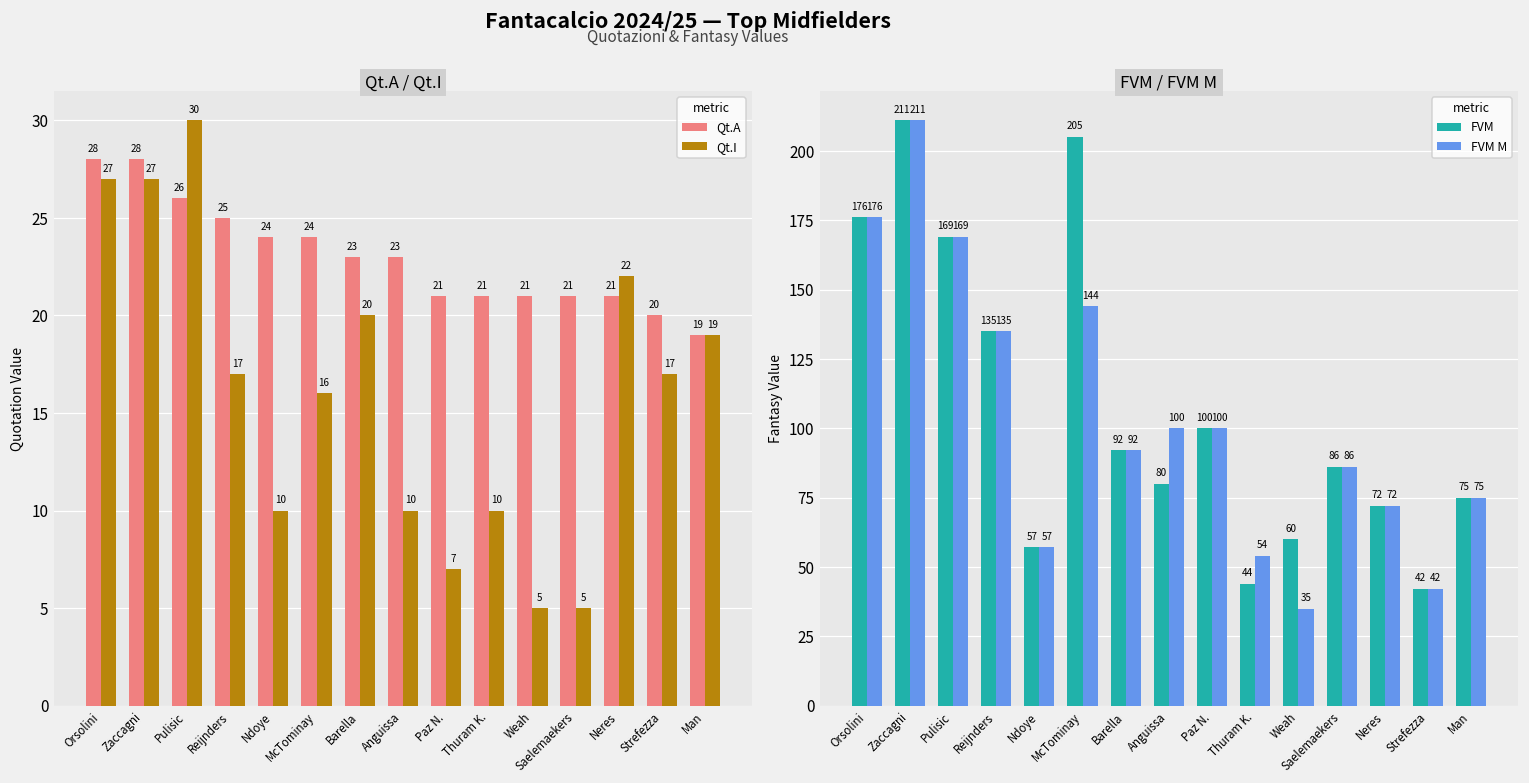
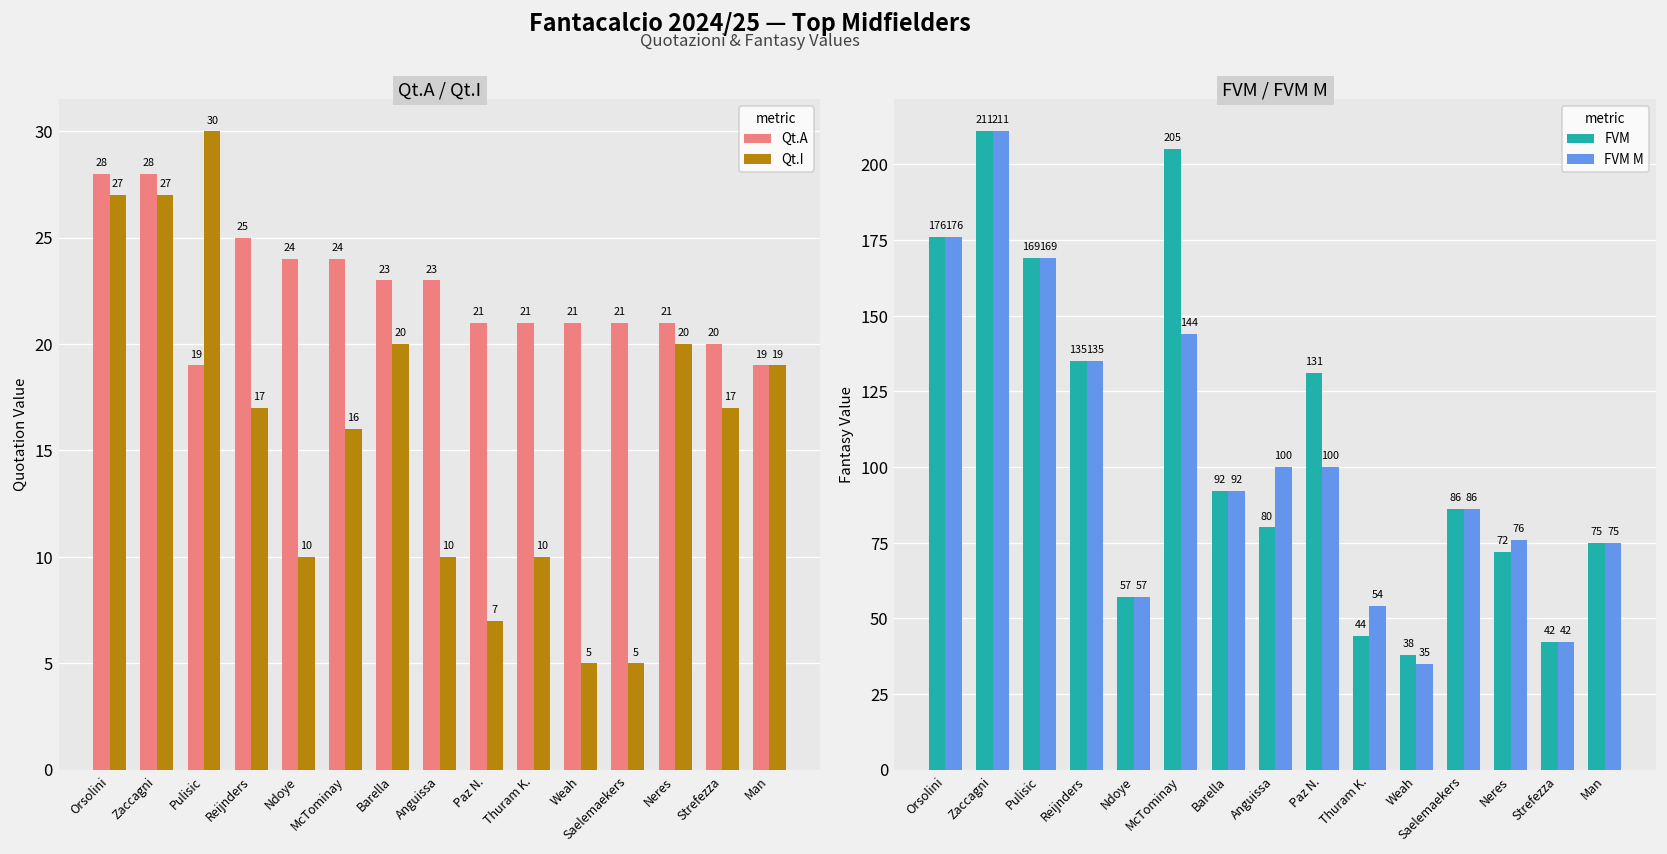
  {
    "Qt.A / Qt.I": {
      "Qt.A": {
        "Orsolini": 28,
        "Zaccagni": 28,
-       "Pulisic": 26,
+       "Pulisic": 19,
        "Reijnders": 25,
        "Ndoye": 24,
        "McTominay": 24,
        "Barella": 23,
        "Anguissa": 23,
        "Paz N.": 21,
        "Thuram K.": 21,
        "Weah": 21,
        "Saelemaekers": 21,
        "Neres": 21,
        "Strefezza": 20,
        "Man": 19
      },
      "Qt.I": {
        "Orsolini": 27,
        "Zaccagni": 27,
        "Pulisic": 30,
        "Reijnders": 17,
        "Ndoye": 10,
        "McTominay": 16,
        "Barella": 20,
        "Anguissa": 10,
        "Paz N.": 7,
        "Thuram K.": 10,
        "Weah": 5,
        "Saelemaekers": 5,
-       "Neres": 22,
+       "Neres": 20,
        "Strefezza": 17,
        "Man": 19
      }
    },
    "FVM / FVM M": {
      "FVM": {
        "Orsolini": 176,
        "Zaccagni": 211,
        "Pulisic": 169,
        "Reijnders": 135,
        "Ndoye": 57,
        "McTominay": 205,
        "Barella": 92,
        "Anguissa": 80,
-       "Paz N.": 100,
+       "Paz N.": 131,
        "Thuram K.": 44,
-       "Weah": 60,
+       "Weah": 38,
        "Saelemaekers": 86,
        "Neres": 72,
        "Strefezza": 42,
        "Man": 75
      },
      "FVM M": {
        "Orsolini": 176,
        "Zaccagni": 211,
        "Pulisic": 169,
        "Reijnders": 135,
        "Ndoye": 57,
        "McTominay": 144,
        "Barella": 92,
        "Anguissa": 100,
        "Paz N.": 100,
        "Thuram K.": 54,
        "Weah": 35,
        "Saelemaekers": 86,
-       "Neres": 72,
+       "Neres": 76,
        "Strefezza": 42,
        "Man": 75
      }
    }
  }
